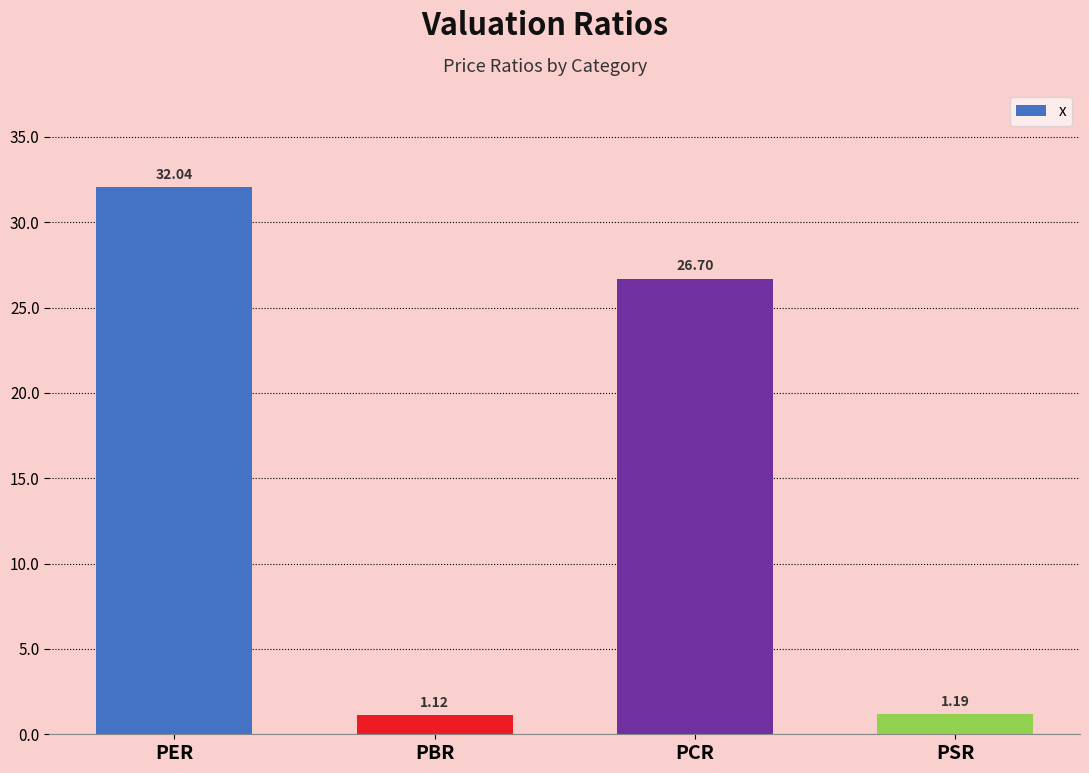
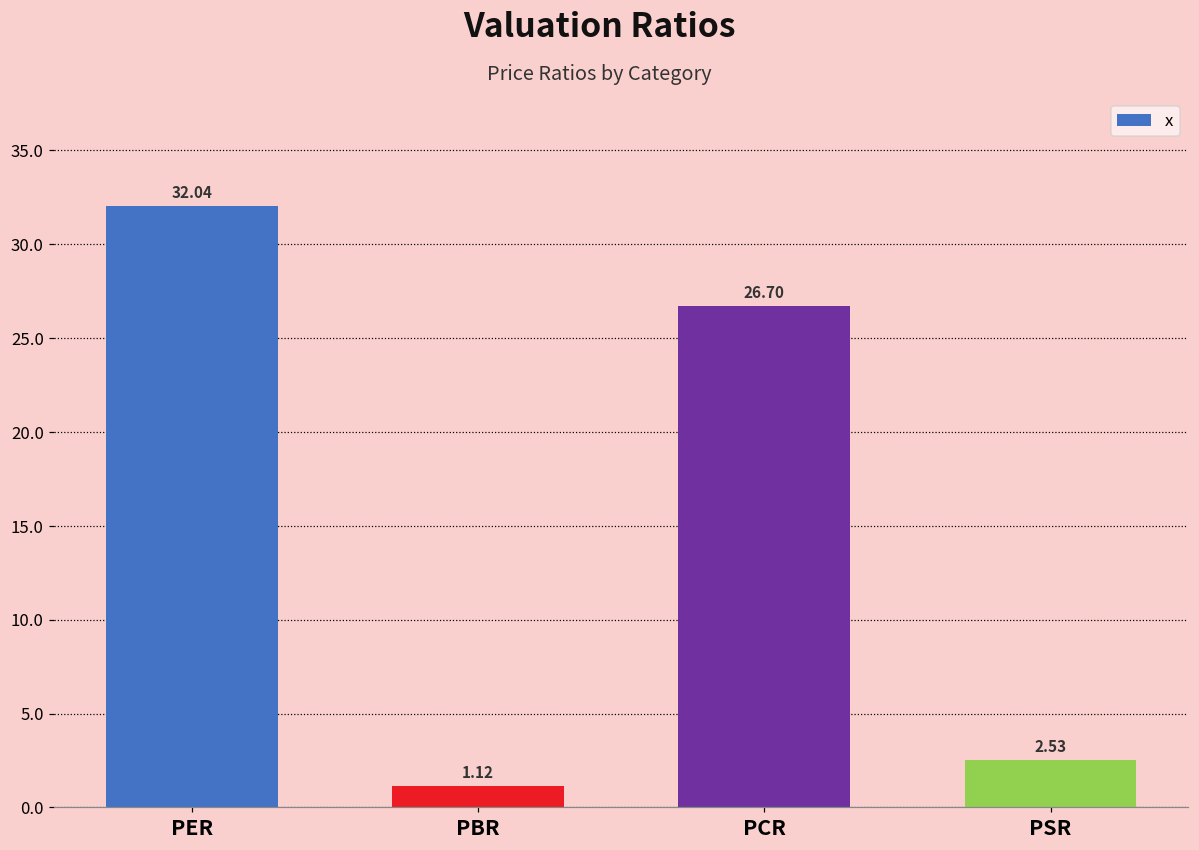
  {
    "PER": 32.04,
    "PBR": 1.12,
    "PCR": 26.70,
-   "PSR": 1.19
+   "PSR": 2.53
  }
